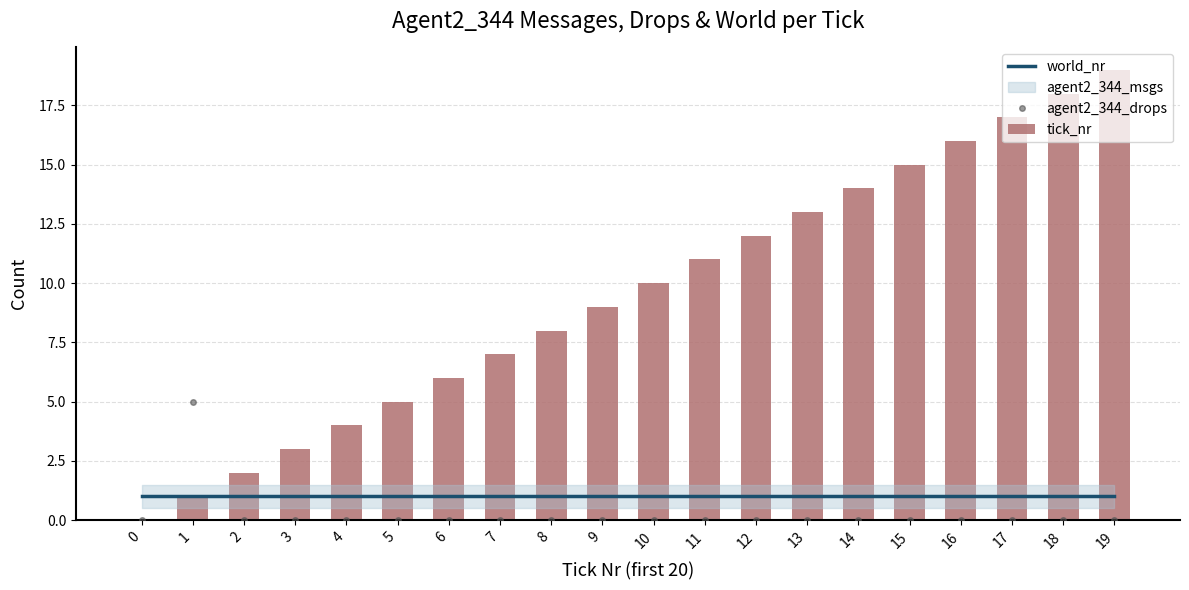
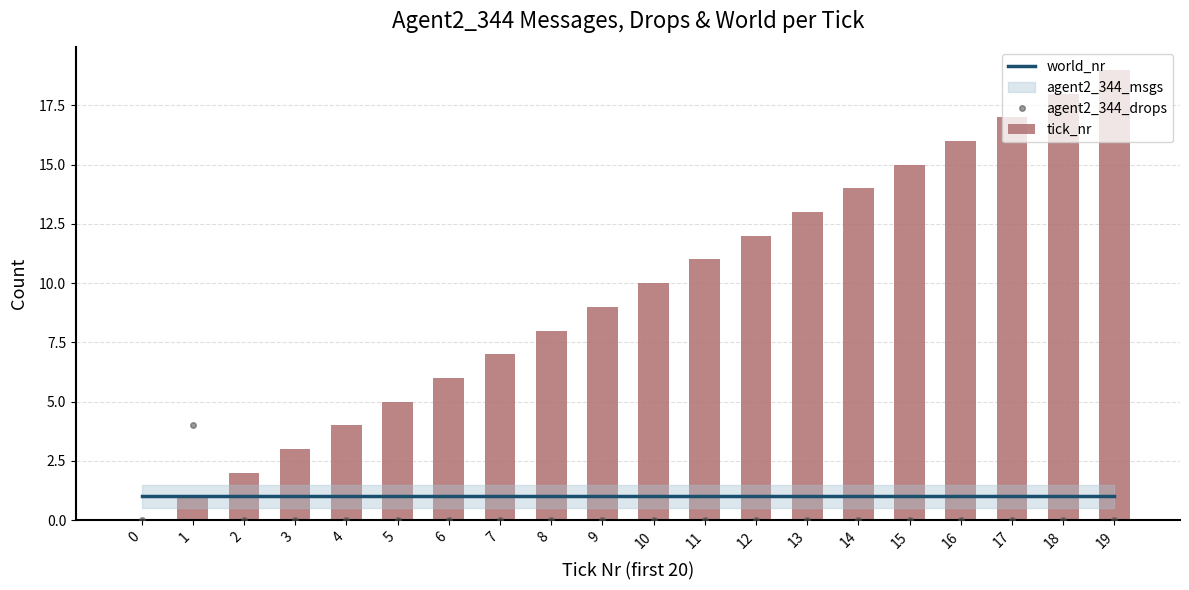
  {
    "world_nr": {
      "0": 1,
      "1": 1,
      "2": 1,
      "3": 1,
      "4": 1,
      "5": 1,
      "6": 1,
      "7": 1,
      "8": 1,
      "9": 1,
      "10": 1,
      "11": 1,
      "12": 1,
      "13": 1,
      "14": 1,
      "15": 1,
      "16": 1,
      "17": 1,
      "18": 1,
      "19": 1
    },
    "tick_nr": {
      "0": 0,
      "1": 1,
      "2": 2,
      "3": 3,
      "4": 4,
      "5": 5,
      "6": 6,
      "7": 7,
      "8": 8,
      "9": 9,
      "10": 10,
      "11": 11,
      "12": 12,
      "13": 13,
      "14": 14,
      "15": 15,
      "16": 16
    },
    "agent2_344_msgs": {
      "0": 1.5,
      "1": 1.5,
      "2": 1.5,
      "3": 1.5,
      "4": 1.5,
      "5": 1.5,
      "6": 1.5,
      "7": 1.5,
      "8": 1.5,
      "9": 1.5,
      "10": 1.5,
      "11": 1.5,
      "12": 1.5,
      "13": 1.5,
      "14": 1.5,
      "15": 1.5,
      "16": 1.5,
      "17": 1.5,
      "18": 1.5,
      "19": 1.5
    },
    "agent2_344_drops": {
      "0": 0,
-     "1": 5,
+     "1": 4,
      "2": 0,
      "3": 0,
      "4": 0,
      "5": 0,
      "6": 0,
      "7": 0,
      "8": 0,
      "9": 0,
      "10": 0,
      "11": 0,
      "12": 0,
      "13": 0,
      "14": 0,
      "15": 0,
      "16": 0,
      "17": 0,
      "18": 0,
      "19": 0
    }
  }
